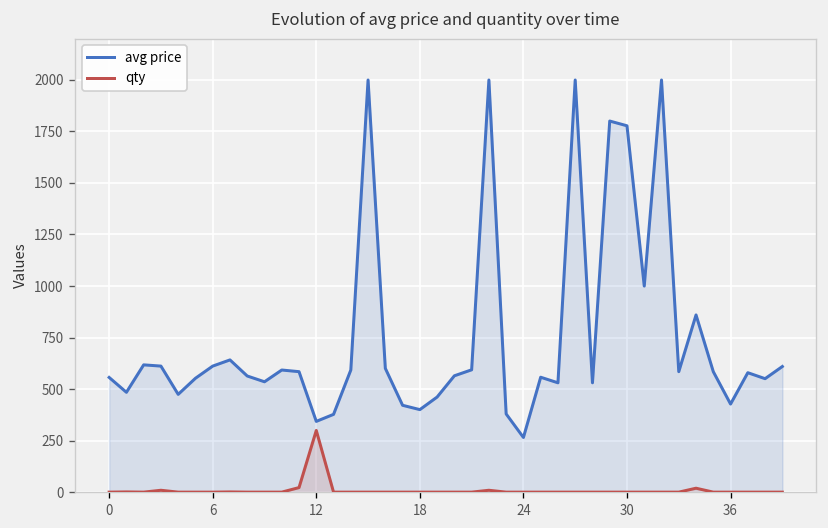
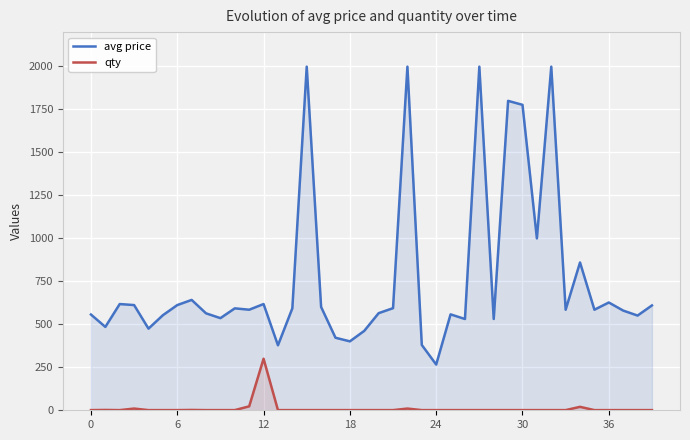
  {
    "avg price": {
      "0": 560,
      "6": 610,
-     "12": 340,
+     "12": 620,
      "18": 400,
      "24": 270,
      "30": 1780,
-     "36": 430
+     "36": 630
    },
    "qty": {
      "0": 0,
      "6": 0,
      "12": 300,
      "18": 0,
      "24": 0,
      "30": 0,
      "36": 0
    }
  }
